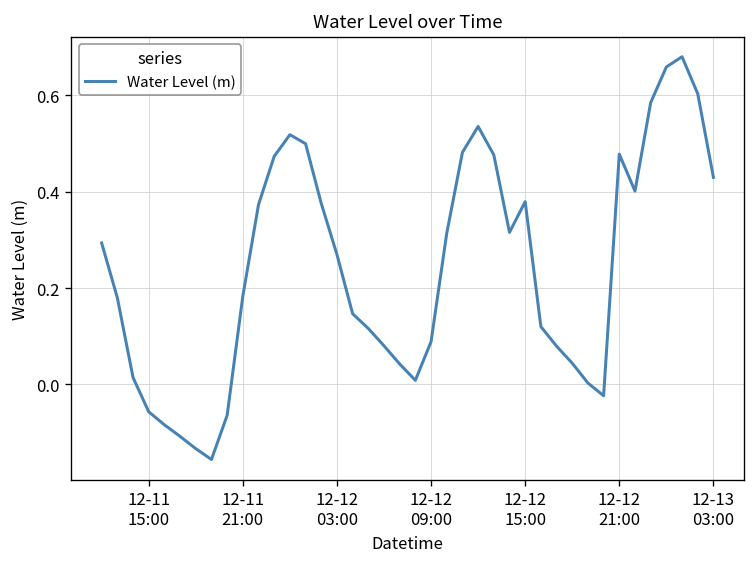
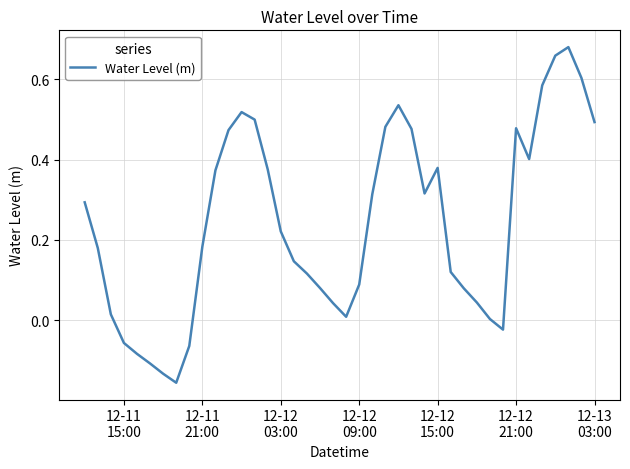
  {
    "12-11 15:00": -0.06,
    "12-11 21:00": 0.18,
-   "12-12 03:00": 0.27,
+   "12-12 03:00": 0.22,
    "12-12 09:00": 0.09,
    "12-12 15:00": 0.38,
    "12-12 21:00": 0.48,
-   "12-13 03:00": 0.43
+   "12-13 03:00": 0.49
  }
